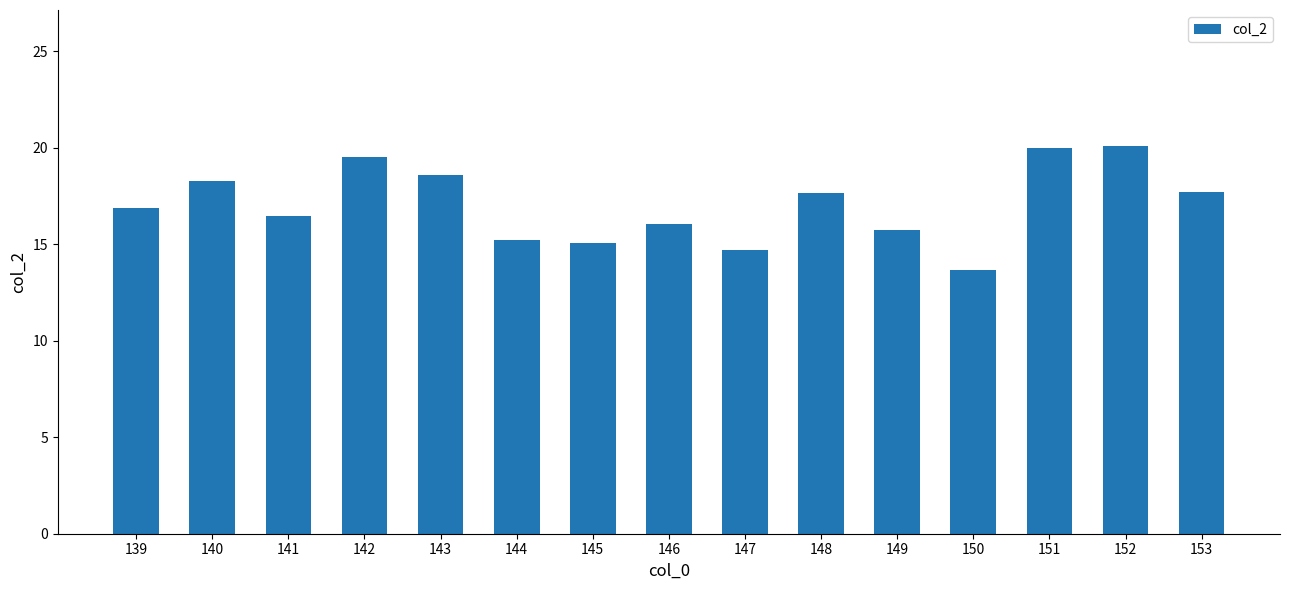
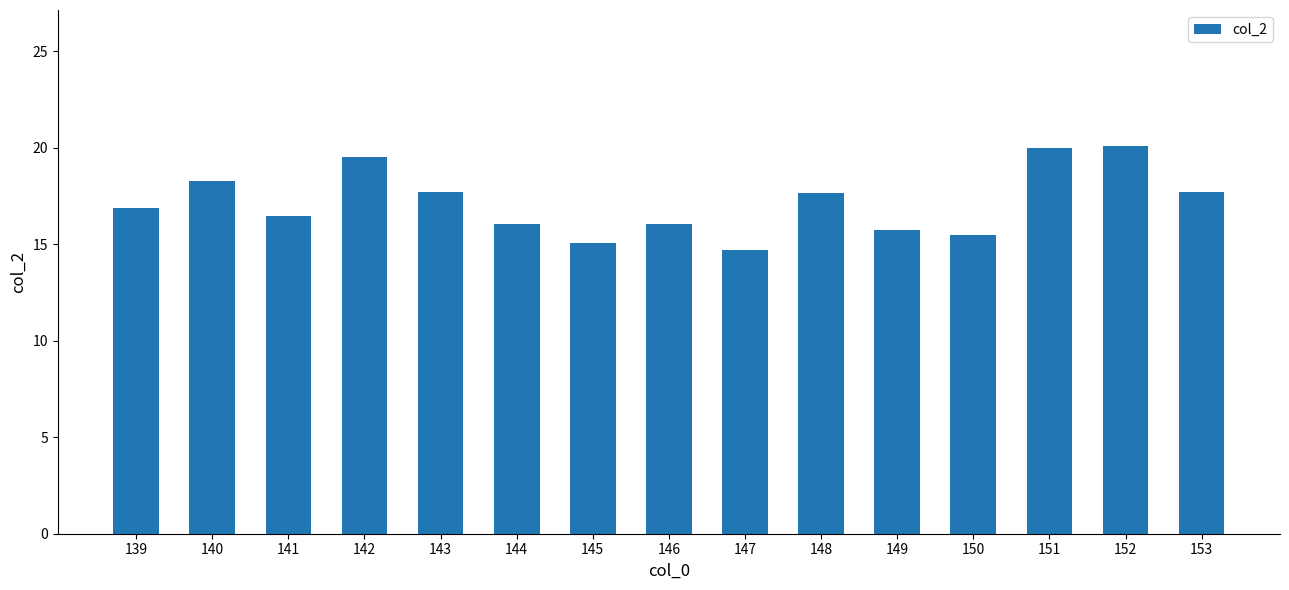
  {
    "139": 16.9,
    "140": 18.3,
    "141": 16.5,
    "142": 19.5,
-   "143": 18.6,
-   "144": 15.2,
+   "143": 17.7,
+   "144": 16.1,
    "145": 15.1,
    "146": 16.1,
    "147": 14.7,
    "148": 17.7,
    "149": 15.8,
-   "150": 13.7,
+   "150": 15.5,
    "151": 20.0,
    "152": 20.1,
    "153": 17.7
  }
